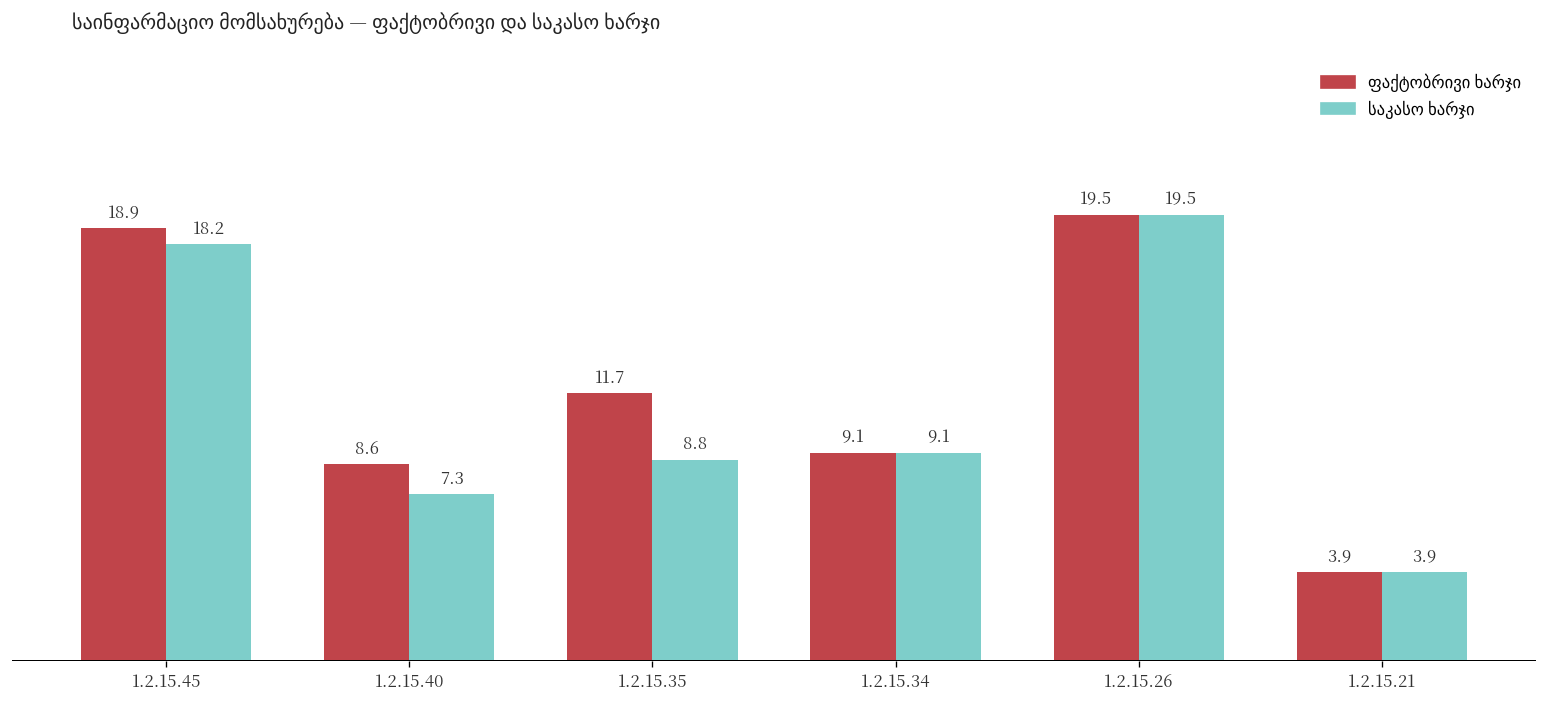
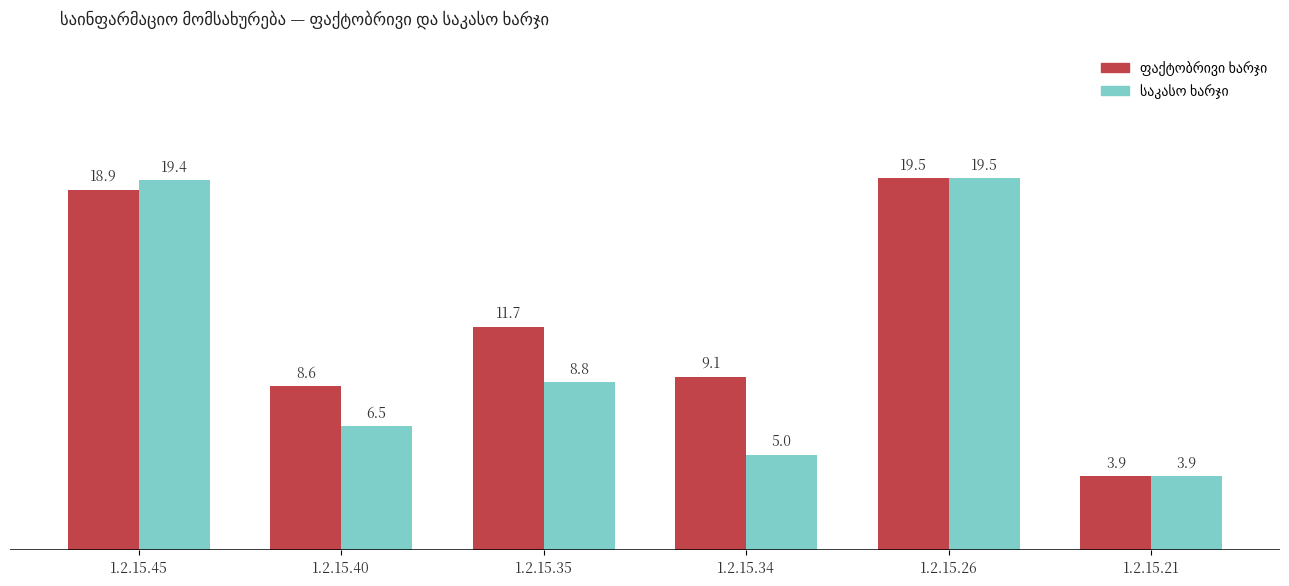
  {
    "ფაქტობრივი ხარჯი": {
      "1.2.15.45": 18.9,
      "1.2.15.40": 8.6,
      "1.2.15.35": 11.7,
      "1.2.15.34": 9.1,
      "1.2.15.26": 19.5,
      "1.2.15.21": 3.9
    },
    "საკასო ხარჯი": {
-     "1.2.15.45": 18.2,
-     "1.2.15.40": 7.3,
+     "1.2.15.45": 19.4,
+     "1.2.15.40": 6.5,
      "1.2.15.35": 8.8,
-     "1.2.15.34": 9.1,
+     "1.2.15.34": 5.0,
      "1.2.15.26": 19.5,
      "1.2.15.21": 3.9
    }
  }
